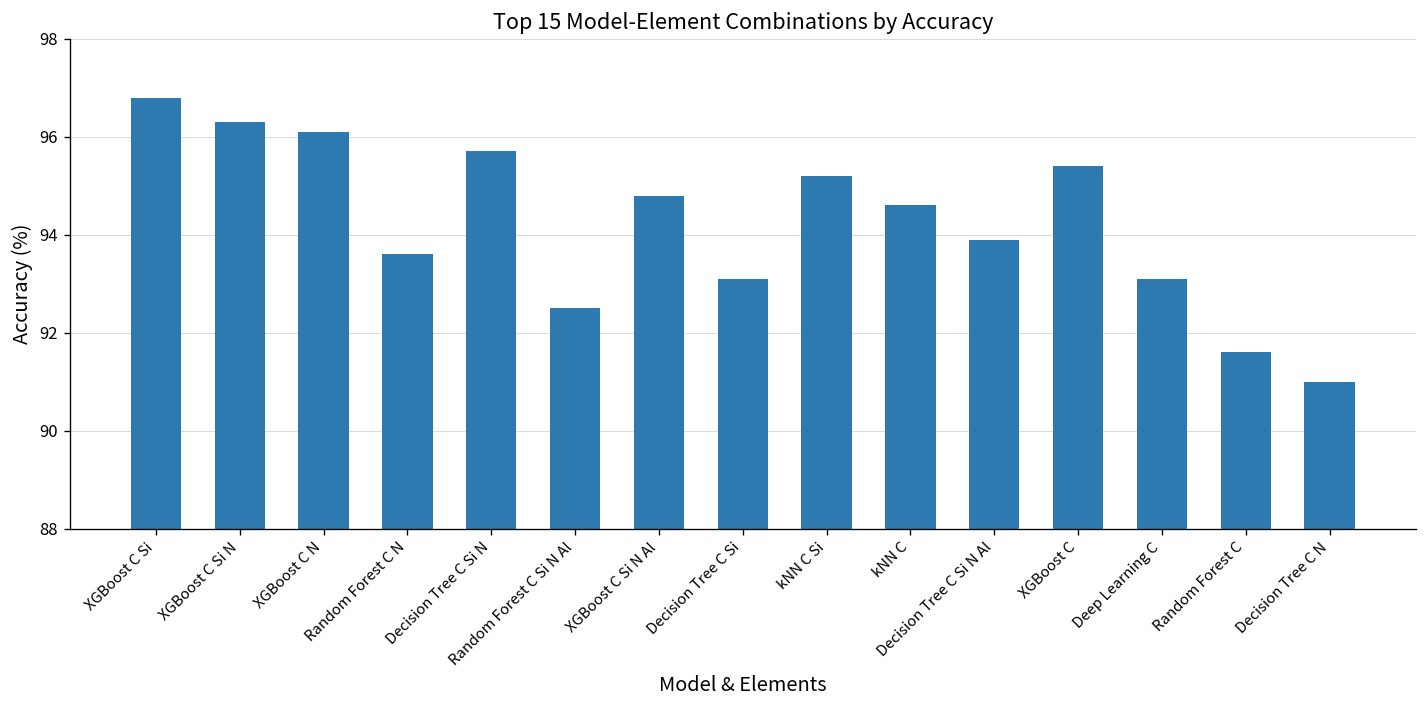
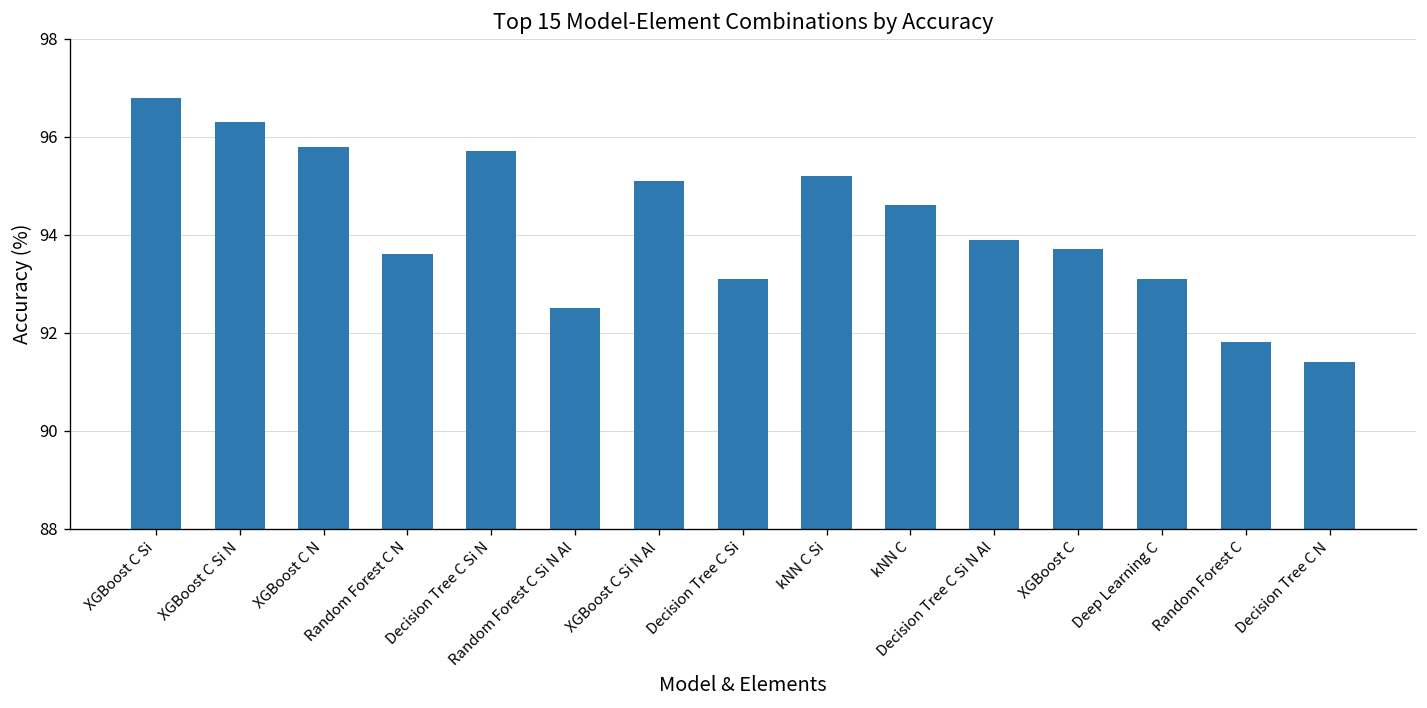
  {
    "XGBoost C Si": 96.8,
    "XGBoost C Si N": 96.3,
-   "XGBoost C N": 96.1,
+   "XGBoost C N": 95.8,
    "Random Forest C N": 93.6,
    "Decision Tree C Si N": 95.7,
    "Random Forest C Si N Al": 92.5,
-   "XGBoost C Si N Al": 94.8,
+   "XGBoost C Si N Al": 95.1,
    "Decision Tree C Si": 93.1,
    "kNN C Si": 95.2,
    "kNN C": 94.6,
    "Decision Tree C Si N Al": 93.9,
-   "XGBoost C": 95.4,
+   "XGBoost C": 93.7,
    "Deep Learning C": 93.1,
-   "Random Forest C": 91.6,
-   "Decision Tree C N": 91.0
+   "Random Forest C": 91.8,
+   "Decision Tree C N": 91.4
  }
